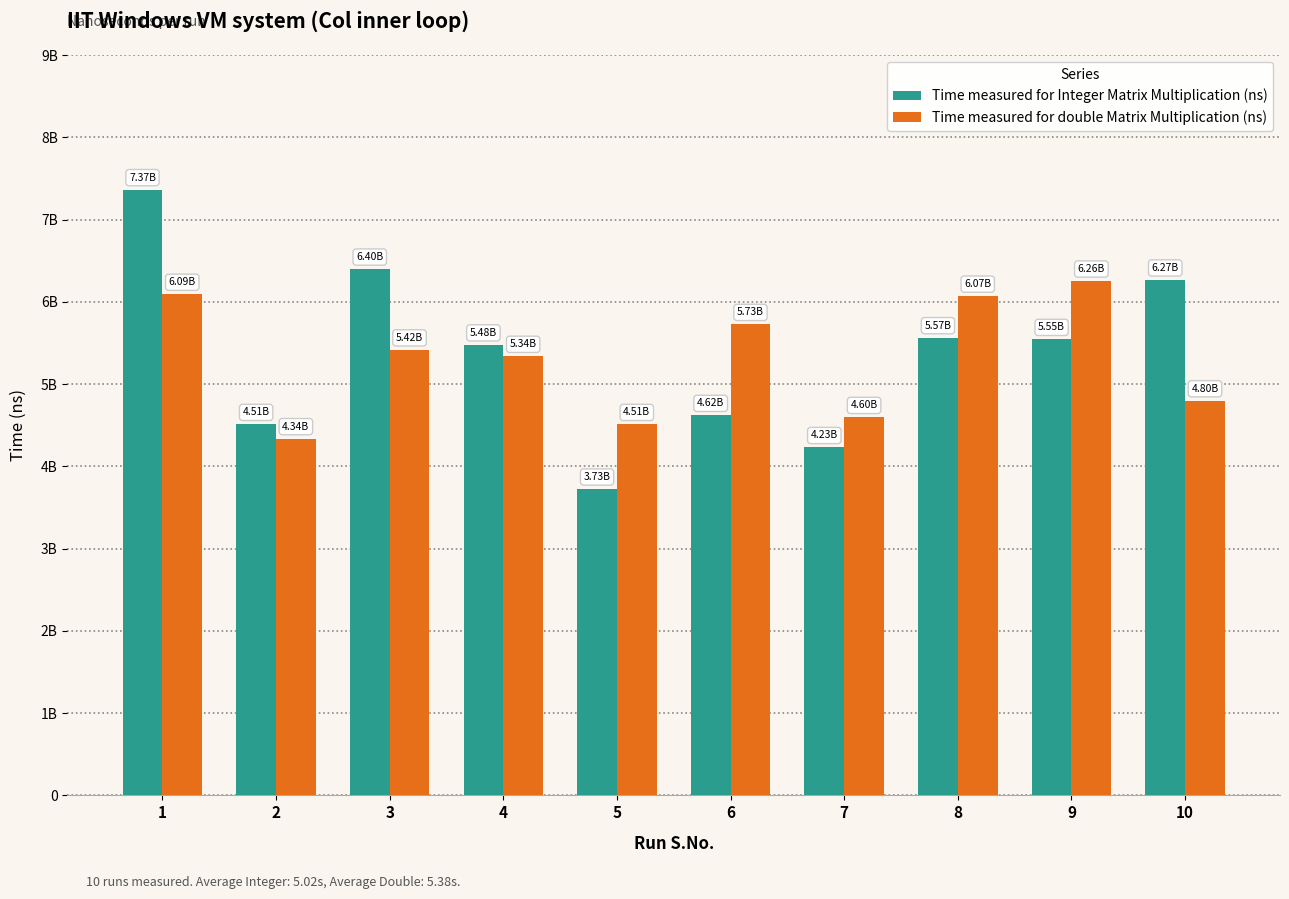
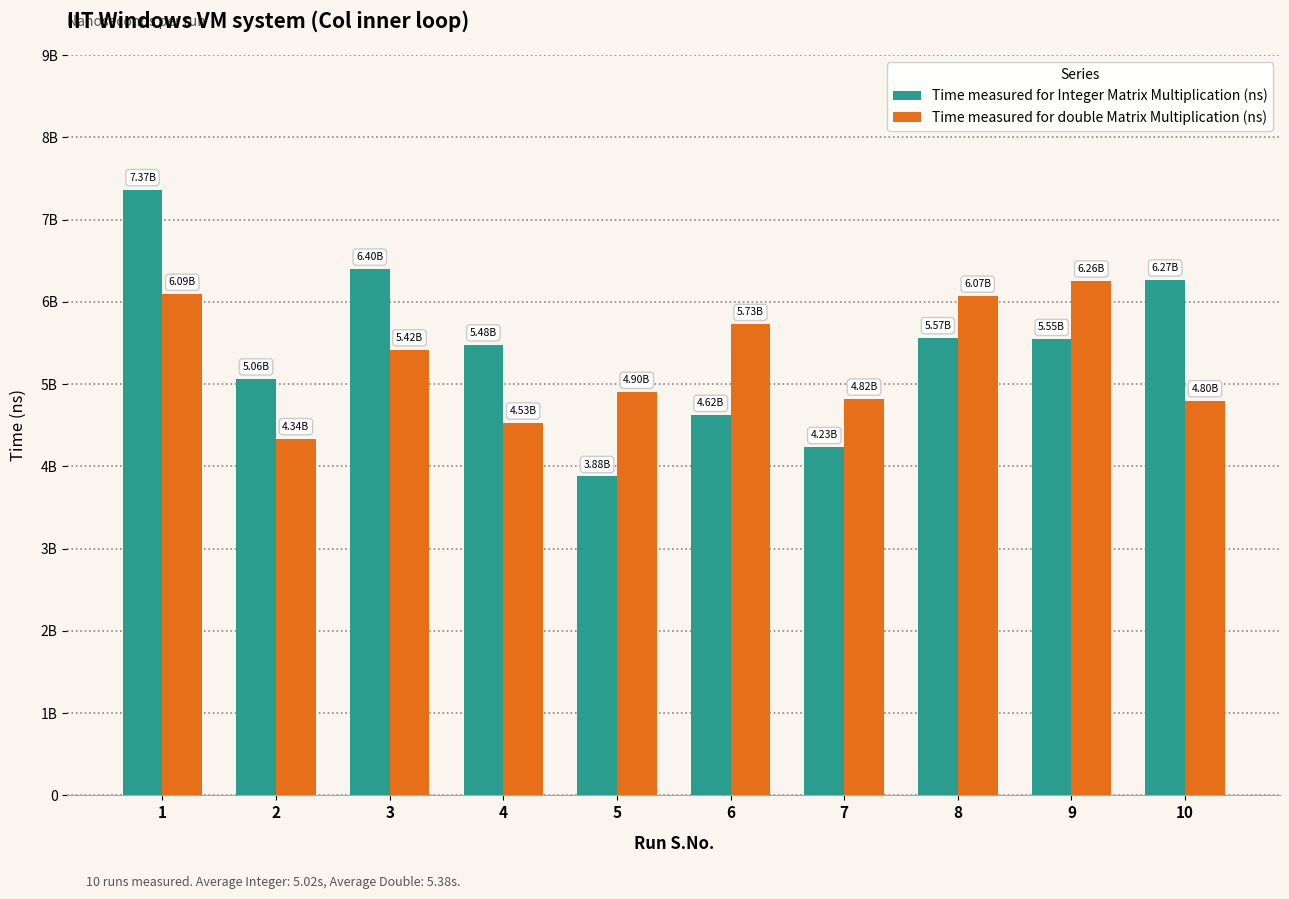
  {
    "Time measured for Integer Matrix Multiplication (ns)": {
-     "2": "4.51B",
-     "5": "3.73B"
+     "2": "5.06B",
+     "5": "3.88B"
    },
    "Time measured for double Matrix Multiplication (ns)": {
-     "4": "5.34B",
-     "5": "4.51B",
-     "7": "4.60B"
+     "4": "4.53B",
+     "5": "4.90B",
+     "7": "4.82B"
    }
  }
